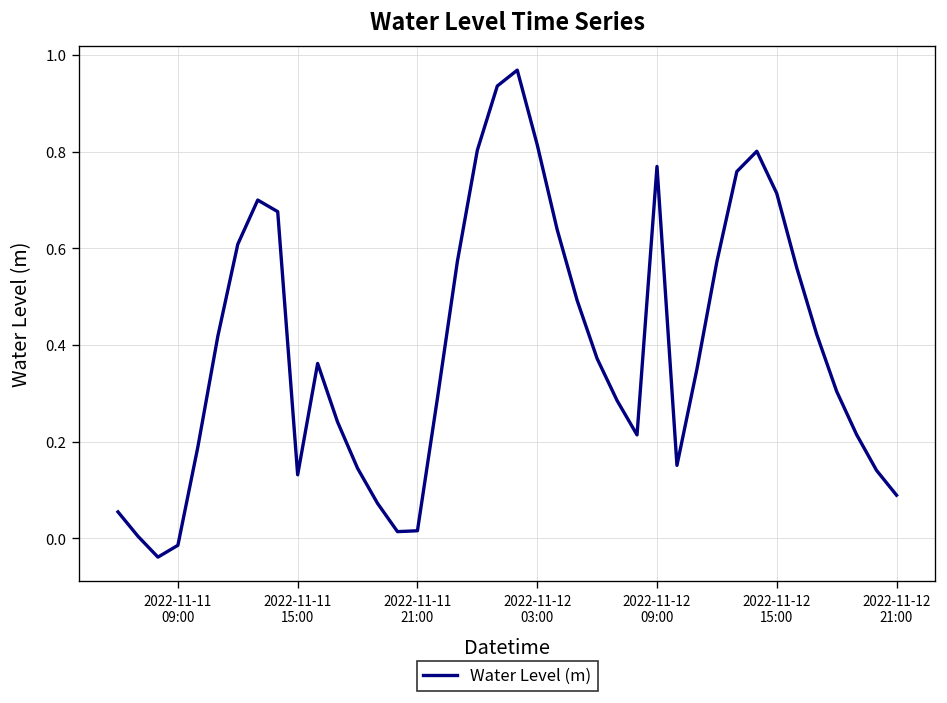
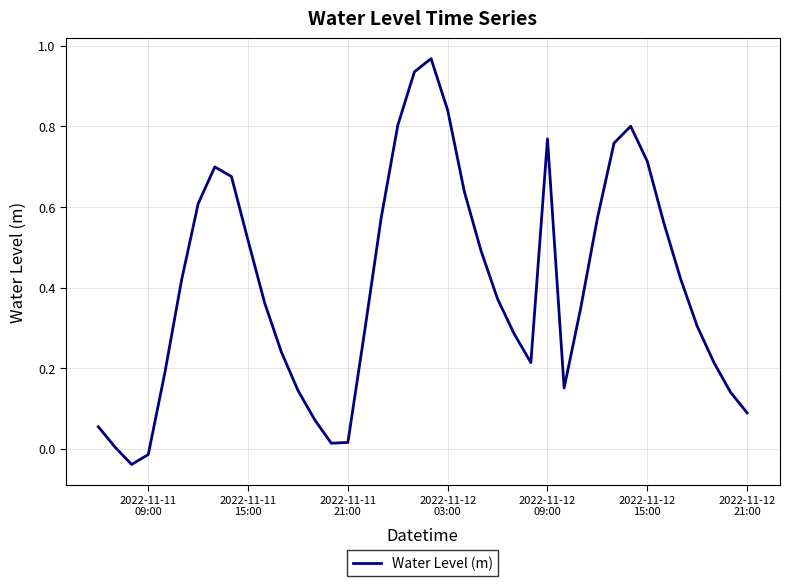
  {
    "2022-11-11 09:00": -0.01,
-   "2022-11-11 15:00": 0.13,
+   "2022-11-11 15:00": 0.52,
    "2022-11-11 21:00": 0.02,
-   "2022-11-12 03:00": 0.81,
+   "2022-11-12 03:00": 0.84,
    "2022-11-12 09:00": 0.77,
    "2022-11-12 15:00": 0.71,
    "2022-11-12 21:00": 0.09
  }
